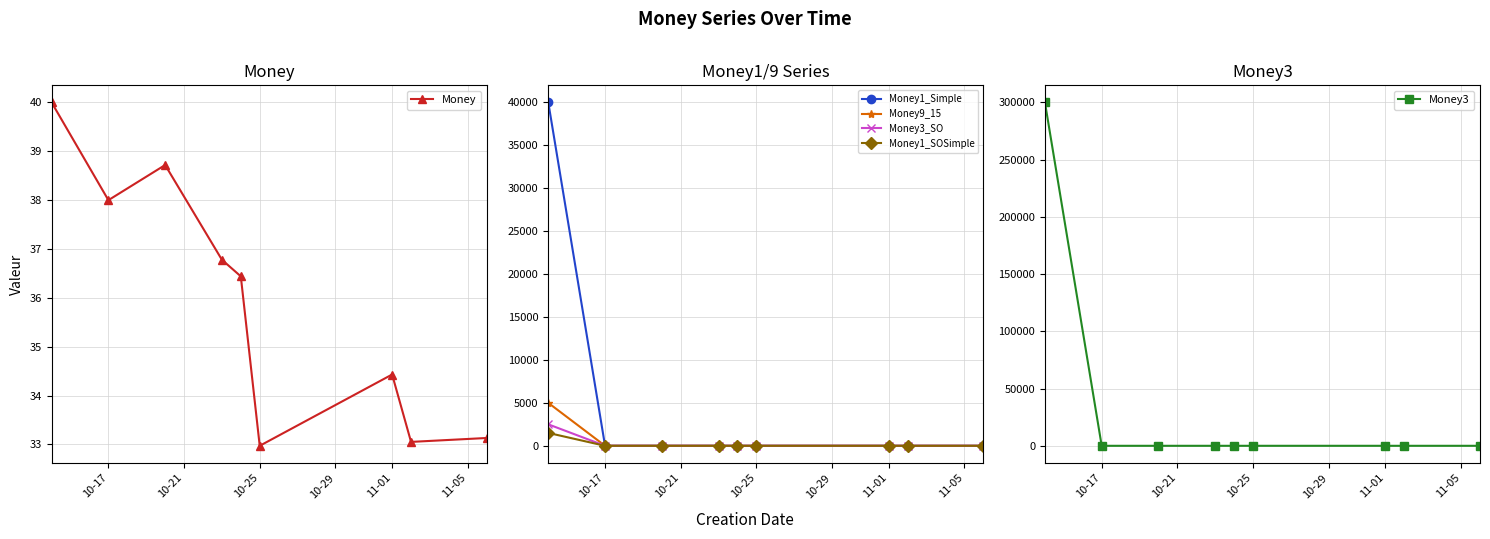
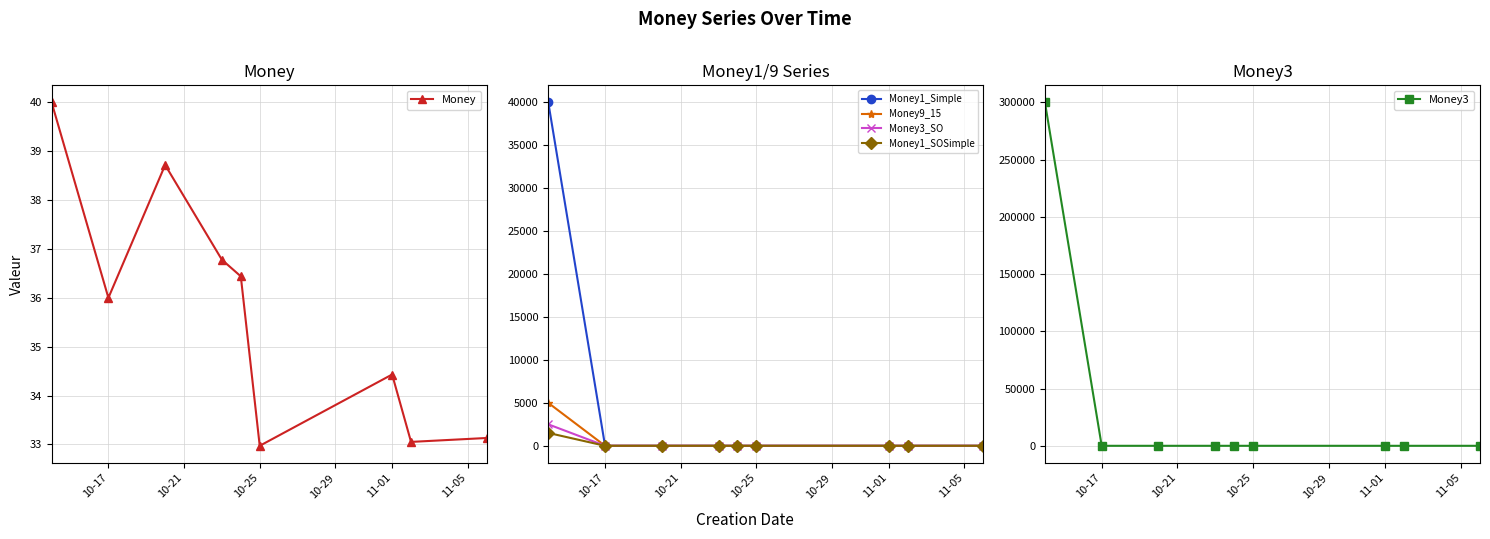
  {
    "Money": {
-     "10-17": 38,
+     "10-17": 36,
      "10-25": 33,
      "11-01": 34.4
    },
    "Money3": {
      "10-17": 0,
      "10-25": 0,
      "11-01": 0
    }
  }
